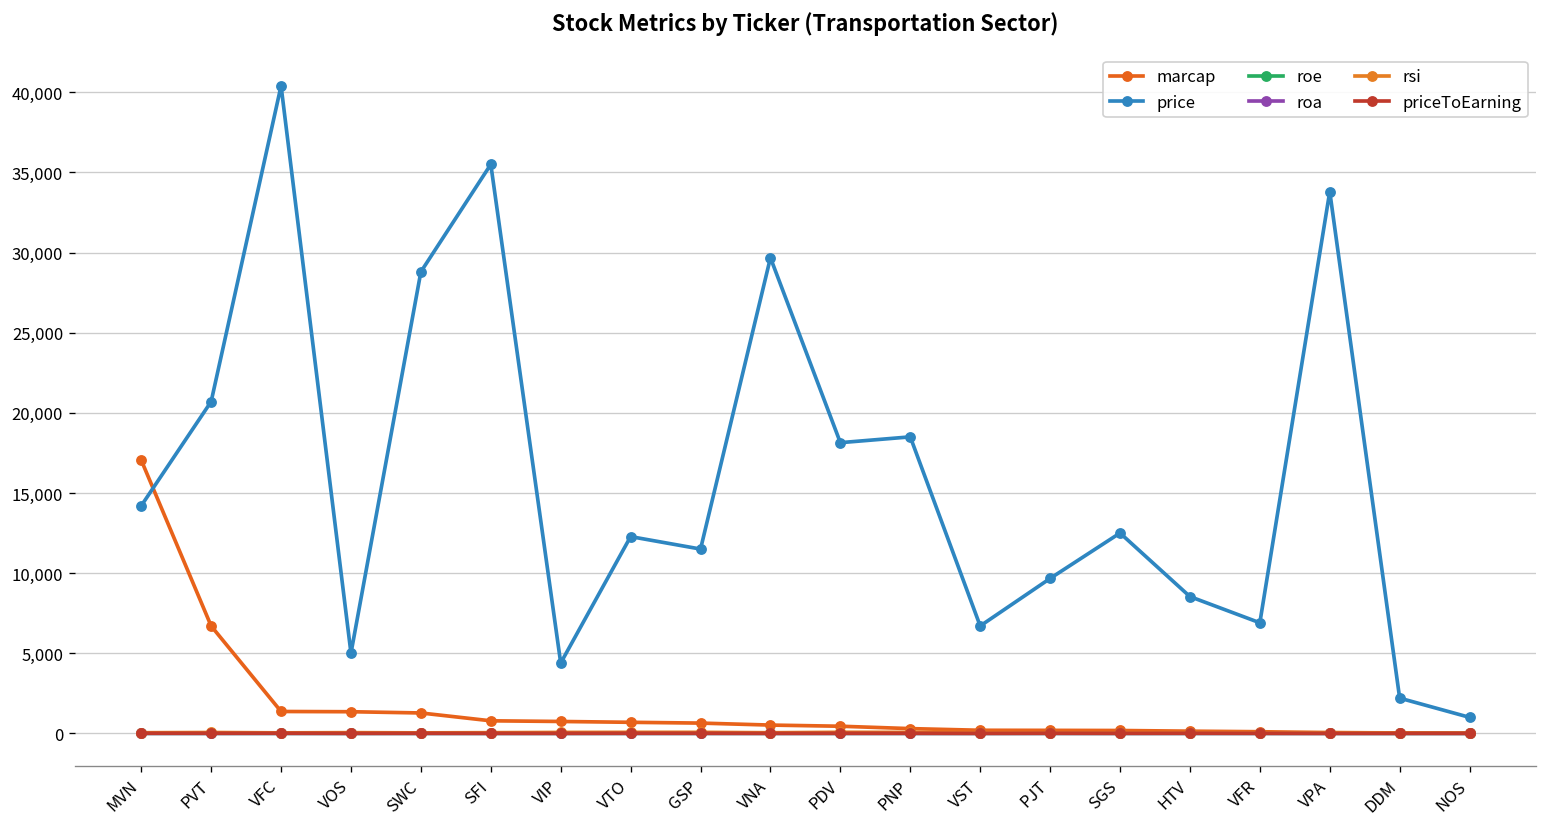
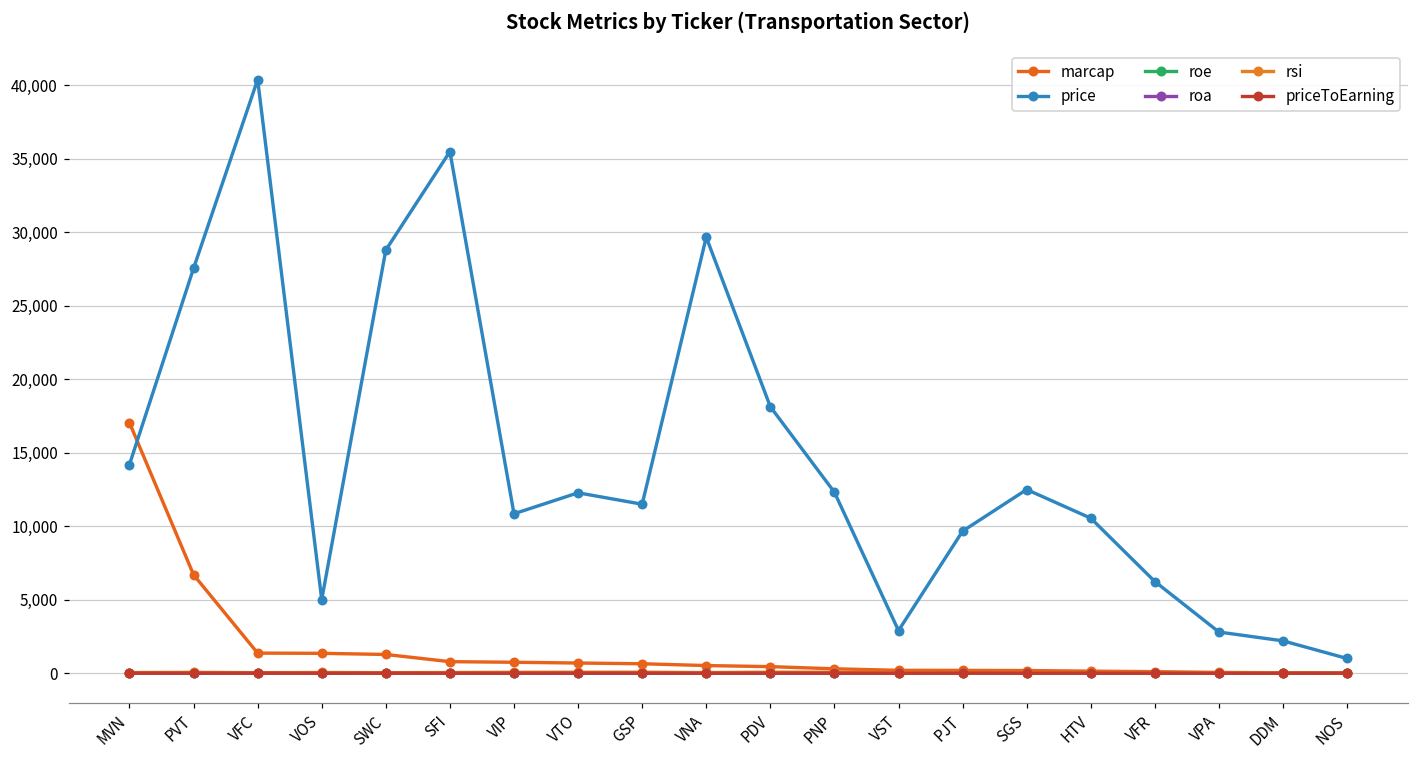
  {
    "price": {
      "MVN": "14,200",
-     "PVT": "20,700",
+     "PVT": "27,600",
      "VFC": "40,400",
      "VOS": "5,000",
      "SWC": "28,800",
      "SFI": "35,500",
-     "VIP": "4,400",
+     "VIP": "10,900",
      "VTO": "12,300",
      "GSP": "11,500",
      "VNA": "29,700",
      "PDV": "18,100",
-     "PNP": "18,500",
-     "VST": "6,700",
+     "PNP": "12,300",
+     "VST": "2,900",
      "PJT": "9,700",
      "SGS": "12,500",
-     "HTV": "8,500",
-     "VFR": "6,900",
-     "VPA": "33,800",
+     "HTV": "10,600",
+     "VFR": "6,200",
+     "VPA": "2,800",
      "DDM": "2,200",
      "NOS": "1,000"
    }
  }
